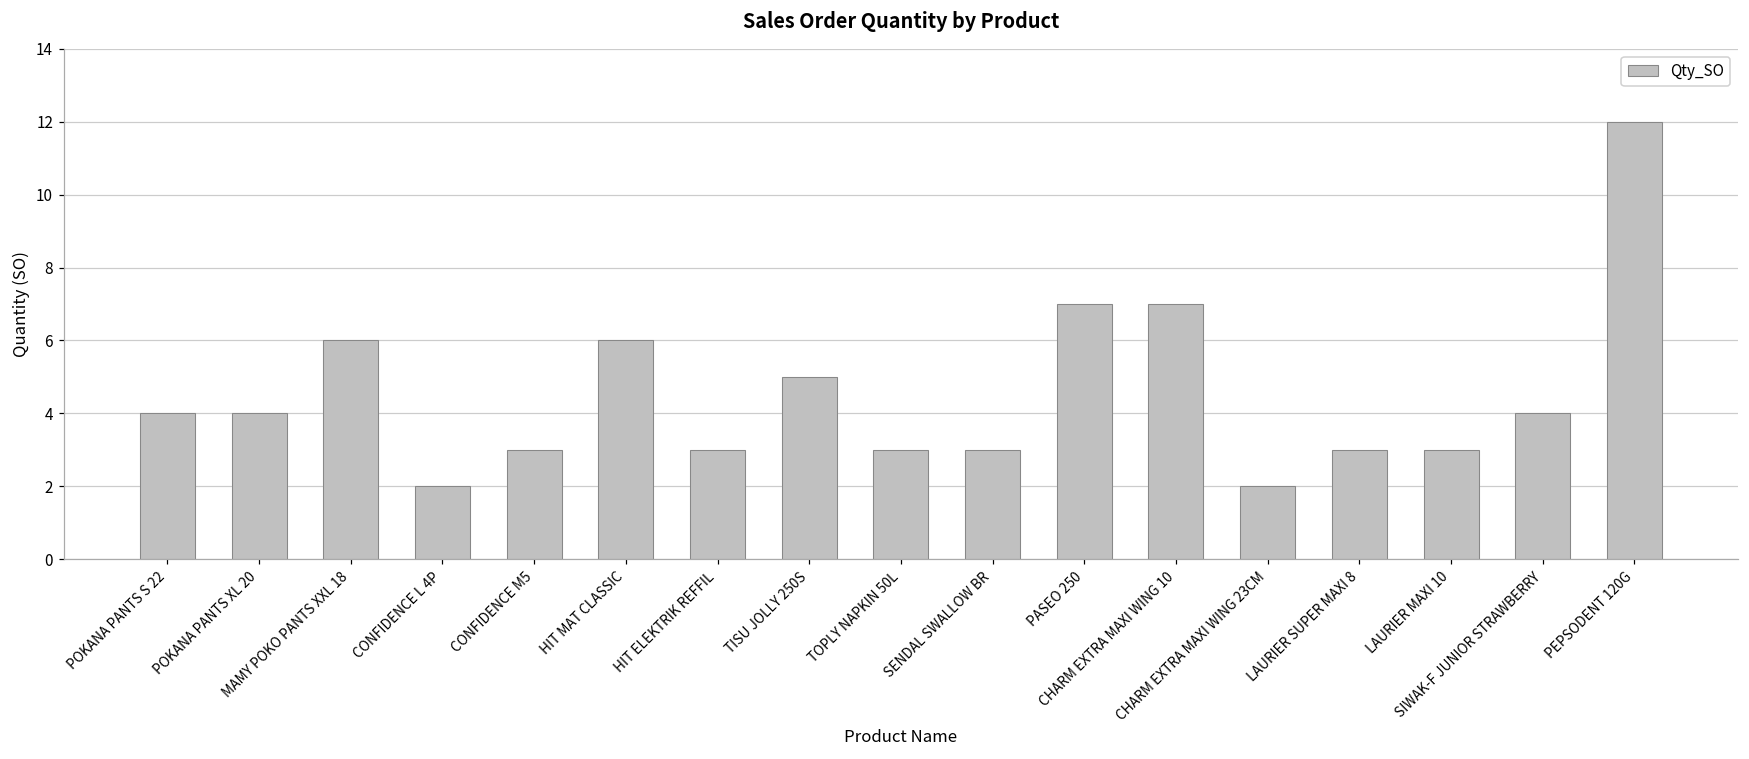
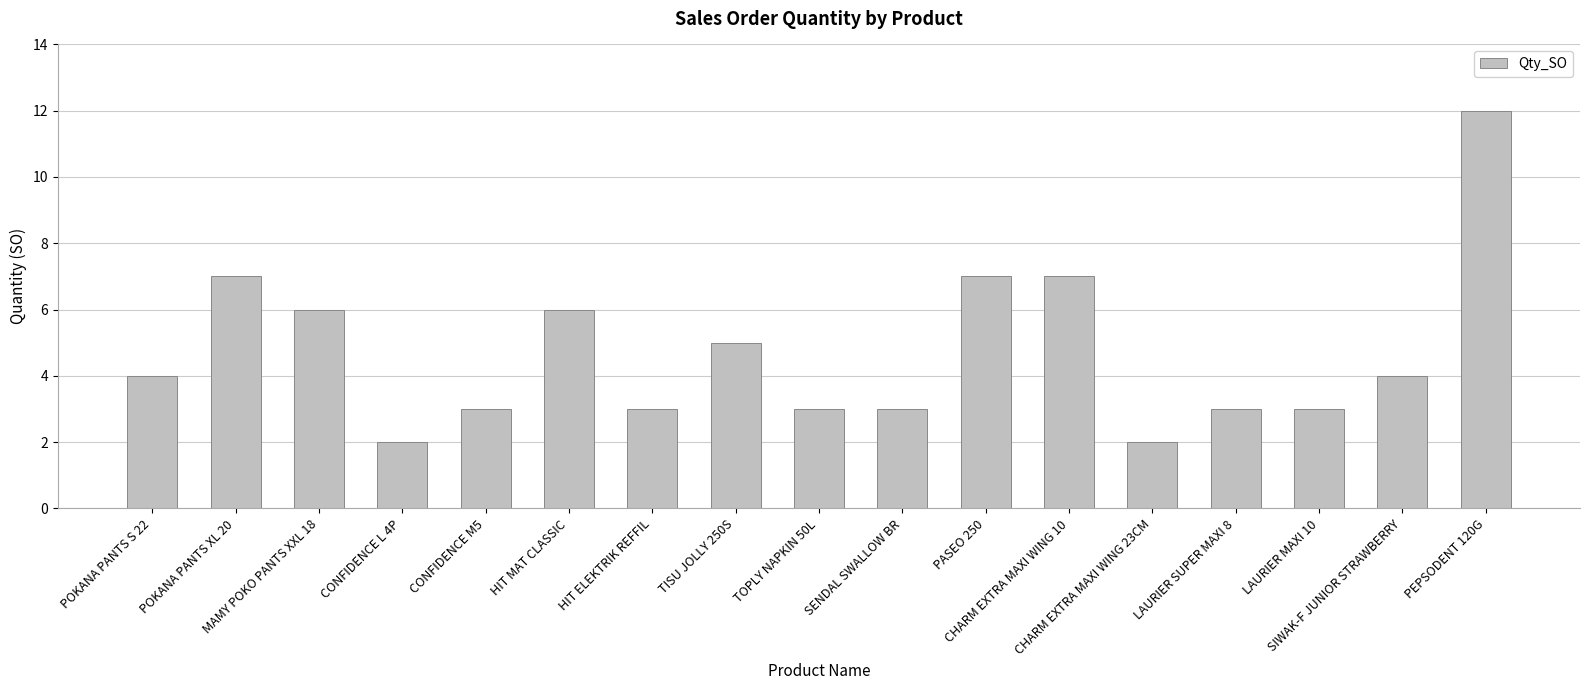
  {
    "POKANA PANTS S 22": 4,
-   "POKANA PANTS XL 20": 4,
+   "POKANA PANTS XL 20": 7,
    "MAMY POKO PANTS XXL 18": 6,
    "CONFIDENCE L 4P": 2,
    "CONFIDENCE M5": 3,
    "HIT MAT CLASSIC": 6,
    "HIT ELEKTRIK REFFIL": 3,
    "TISU JOLLY 250S": 5,
    "TOPLY NAPKIN 50L": 3,
    "SENDAL SWALLOW BR": 3,
    "PASEO 250": 7,
    "CHARM EXTRA MAXI WING 10": 7,
    "CHARM EXTRA MAXI WING 23CM": 2,
    "LAURIER SUPER MAXI 8": 3,
    "LAURIER MAXI 10": 3,
    "SIWAK-F JUNIOR STRAWBERRY": 4,
    "PEPSODENT 120G": 12
  }
